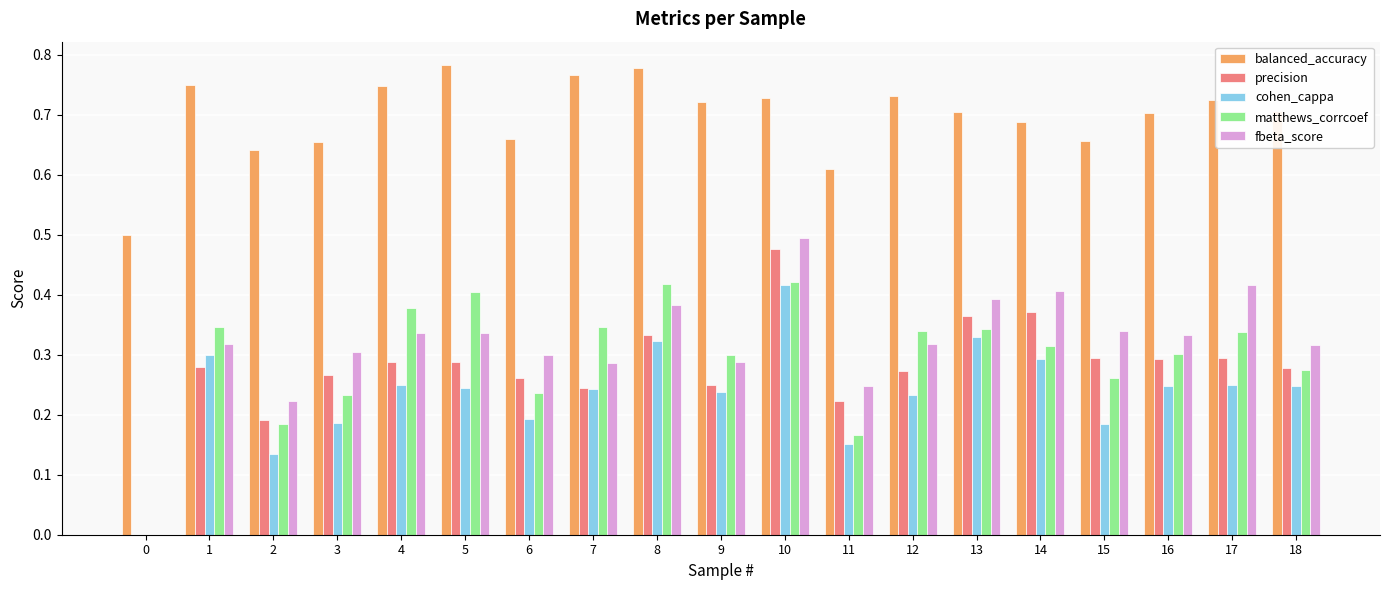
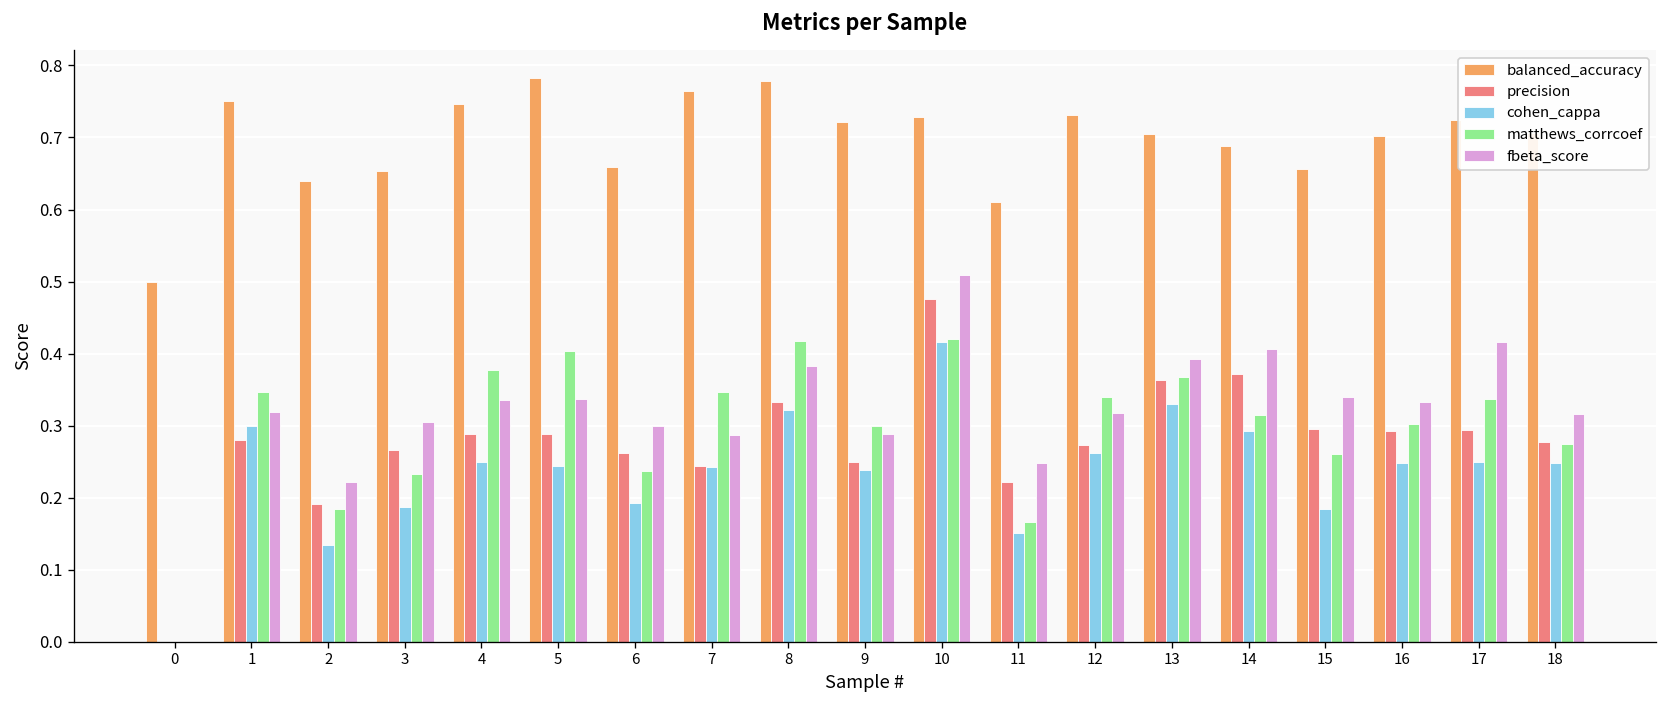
  {
    "cohen_cappa": {
      "0": 0.00,
      "1": 0.30,
      "2": 0.13,
      "3": 0.19,
      "4": 0.25,
      "5": 0.24,
      "6": 0.19,
      "7": 0.24,
      "8": 0.32,
      "9": 0.24,
      "10": 0.42,
      "11": 0.15,
-     "12": 0.23,
+     "12": 0.26,
      "13": 0.33,
      "14": 0.29,
      "15": 0.18,
      "16": 0.25,
      "17": 0.25,
      "18": 0.25
    },
    "matthews_corrcoef": {
      "0": 0.00,
      "1": 0.35,
      "2": 0.18,
      "3": 0.23,
      "4": 0.38,
      "5": 0.40,
      "6": 0.24,
      "7": 0.35,
      "8": 0.42,
      "9": 0.30,
      "10": 0.42,
      "11": 0.17,
      "12": 0.34,
-     "13": 0.34,
+     "13": 0.37,
      "14": 0.31,
      "15": 0.26,
      "16": 0.30,
      "17": 0.34,
      "18": 0.27
    },
    "fbeta_score": {
      "0": 0.00,
      "1": 0.32,
      "2": 0.22,
      "3": 0.30,
      "4": 0.34,
      "5": 0.34,
      "6": 0.30,
      "7": 0.29,
      "8": 0.38,
      "9": 0.29,
-     "10": 0.50,
+     "10": 0.51,
      "11": 0.25,
      "12": 0.32,
      "13": 0.39,
      "14": 0.41,
      "15": 0.34,
      "16": 0.33,
      "17": 0.42,
      "18": 0.32
    }
  }
